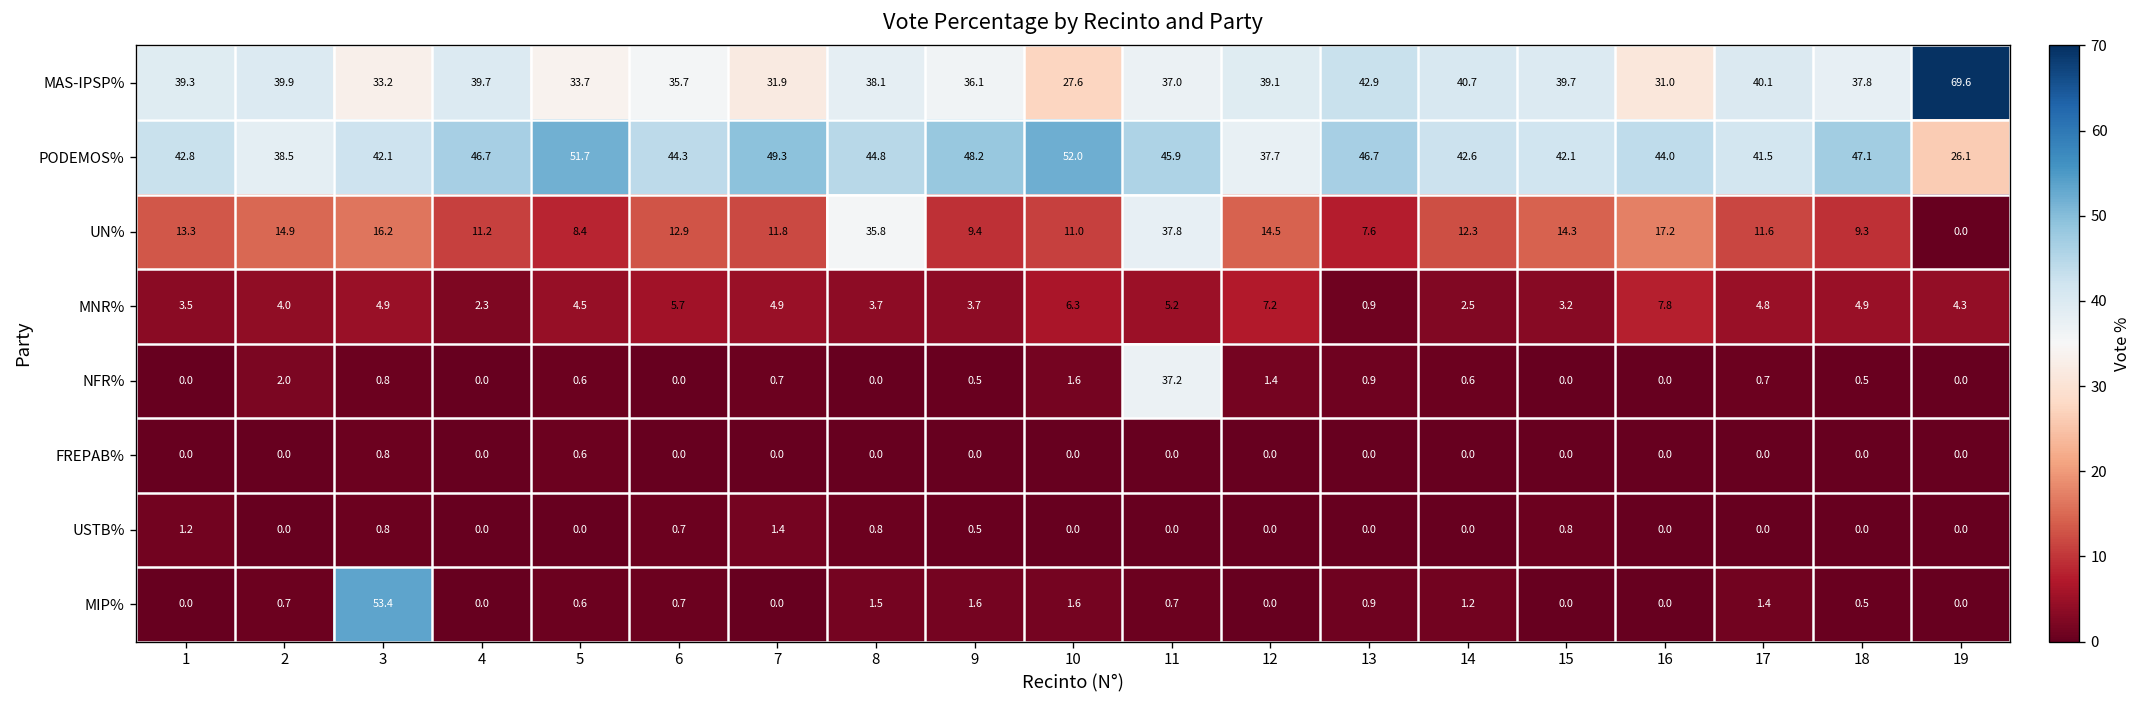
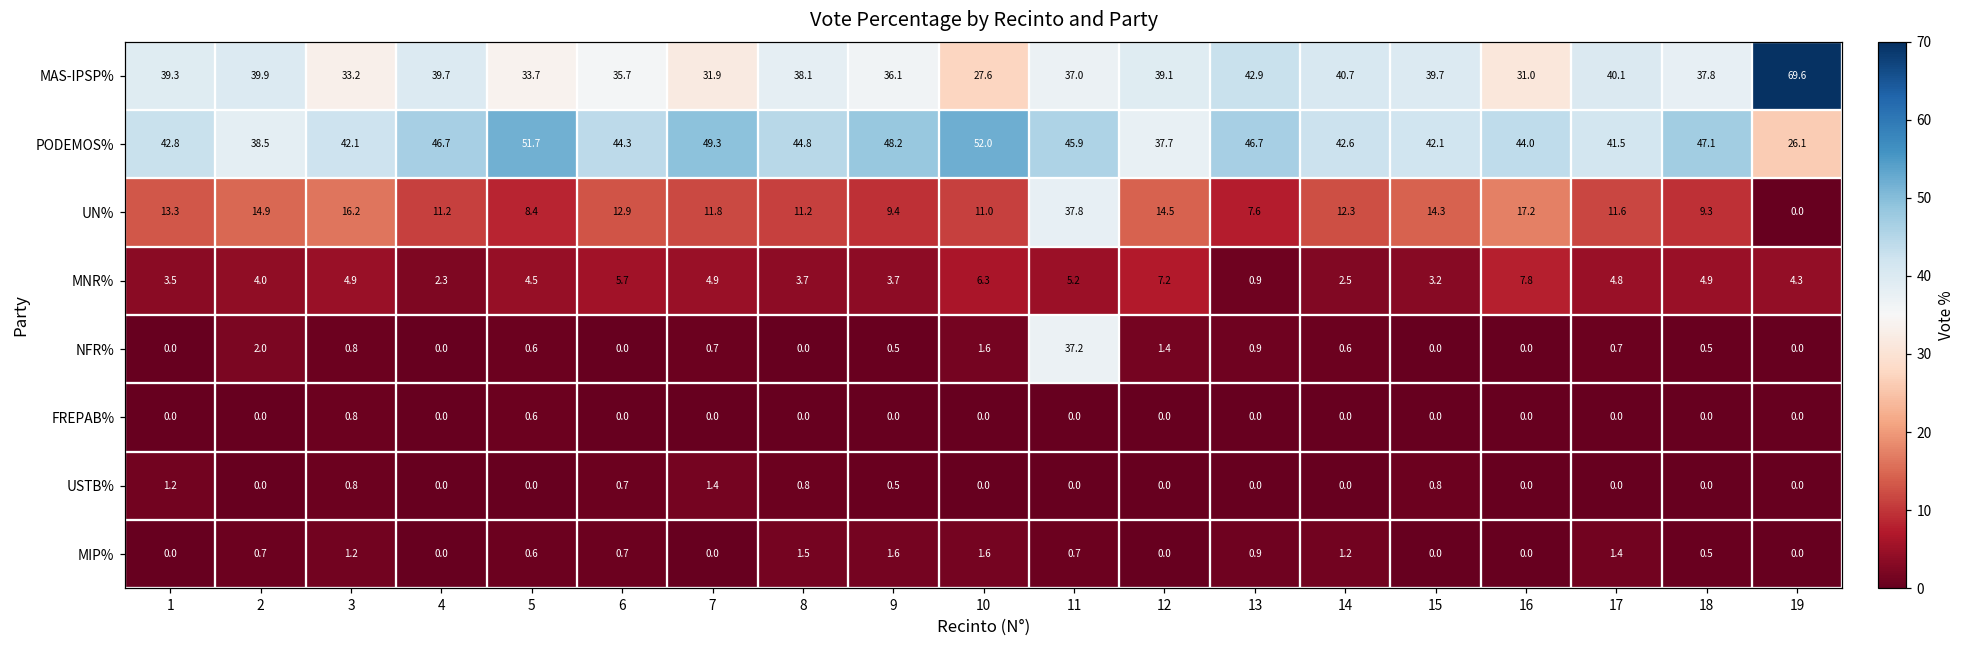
  {
    "MAS-IPSP%": {
      "1": 39.3,
      "2": 39.9,
      "3": 33.2,
      "4": 39.7,
      "5": 33.7,
      "6": 35.7,
      "7": 31.9,
      "8": 38.1,
      "9": 36.1,
      "10": 27.6,
      "11": 37.0,
      "12": 39.1,
      "13": 42.9,
      "14": 40.7,
      "15": 39.7,
      "16": 31.0,
      "17": 40.1,
      "18": 37.8,
      "19": 69.6
    },
    "PODEMOS%": {
      "1": 42.8,
      "2": 38.5,
      "3": 42.1,
      "4": 46.7,
      "5": 51.7,
      "6": 44.3,
      "7": 49.3,
      "8": 44.8,
      "9": 48.2,
      "10": 52.0,
      "11": 45.9,
      "12": 37.7,
      "13": 46.7,
      "14": 42.6,
      "15": 42.1,
      "16": 44.0,
      "17": 41.5,
      "18": 47.1,
      "19": 26.1
    },
    "UN%": {
      "1": 13.3,
      "2": 14.9,
      "3": 16.2,
      "4": 11.2,
      "5": 8.4,
      "6": 12.9,
      "7": 11.8,
-     "8": 35.8,
+     "8": 11.2,
      "9": 9.4,
      "10": 11.0,
      "11": 37.8,
      "12": 14.5,
      "13": 7.6,
      "14": 12.3,
      "15": 14.3,
      "16": 17.2,
      "17": 11.6,
      "18": 9.3,
      "19": 0.0
    },
    "MNR%": {
      "1": 3.5,
      "2": 4.0,
      "3": 4.9,
      "4": 2.3,
      "5": 4.5,
      "6": 5.7,
      "7": 4.9,
      "8": 3.7,
      "9": 3.7,
      "10": 6.3,
      "11": 5.2,
      "12": 7.2,
      "13": 0.9,
      "14": 2.5,
      "15": 3.2,
      "16": 7.8,
      "17": 4.8,
      "18": 4.9,
      "19": 4.3
    },
    "NFR%": {
      "1": 0.0,
      "2": 2.0,
      "3": 0.8,
      "4": 0.0,
      "5": 0.6,
      "6": 0.0,
      "7": 0.7,
      "8": 0.0,
      "9": 0.5,
      "10": 1.6,
      "11": 37.2,
      "12": 1.4,
      "13": 0.9,
      "14": 0.6,
      "15": 0.0,
      "16": 0.0,
      "17": 0.7,
      "18": 0.5,
      "19": 0.0
    },
    "FREPAB%": {
      "1": 0.0,
      "2": 0.0,
      "3": 0.8,
      "4": 0.0,
      "5": 0.6,
      "6": 0.0,
      "7": 0.0,
      "8": 0.0,
      "9": 0.0,
      "10": 0.0,
      "11": 0.0,
      "12": 0.0,
      "13": 0.0,
      "14": 0.0,
      "15": 0.0,
      "16": 0.0,
      "17": 0.0,
      "18": 0.0,
      "19": 0.0
    },
    "USTB%": {
      "1": 1.2,
      "2": 0.0,
      "3": 0.8,
      "4": 0.0,
      "5": 0.0,
      "6": 0.7,
      "7": 1.4,
      "8": 0.8,
      "9": 0.5,
      "10": 0.0,
      "11": 0.0,
      "12": 0.0,
      "13": 0.0,
      "14": 0.0,
      "15": 0.8,
      "16": 0.0,
      "17": 0.0,
      "18": 0.0,
      "19": 0.0
    },
    "MIP%": {
      "1": 0.0,
      "2": 0.7,
-     "3": 53.4,
+     "3": 1.2,
      "4": 0.0,
      "5": 0.6,
      "6": 0.7,
      "7": 0.0,
      "8": 1.5,
      "9": 1.6,
      "10": 1.6,
      "11": 0.7,
      "12": 0.0,
      "13": 0.9,
      "14": 1.2,
      "15": 0.0,
      "16": 0.0,
      "17": 1.4,
      "18": 0.5,
      "19": 0.0
    }
  }
